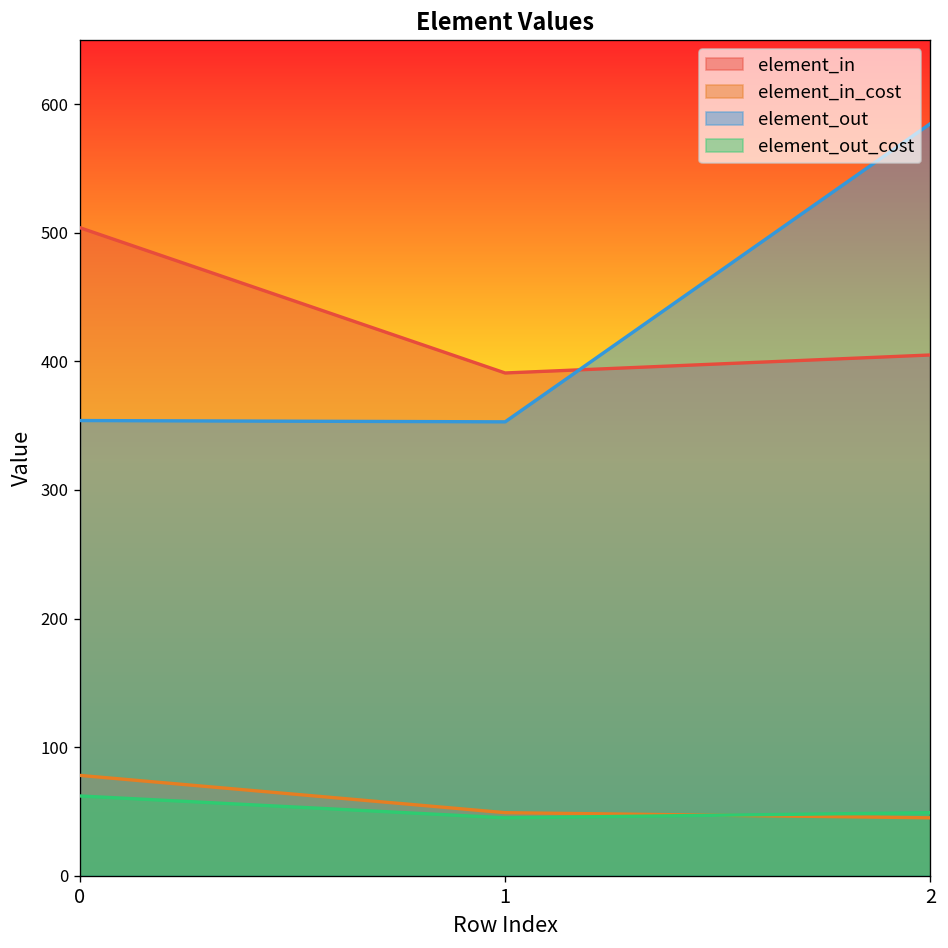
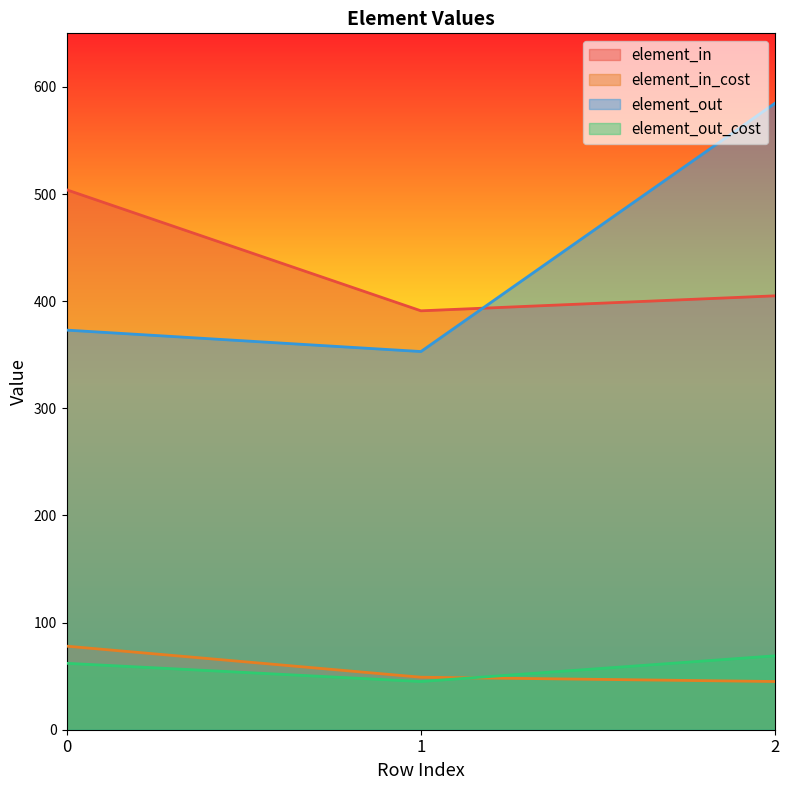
  {
    "element_out": {
-     "0": 354,
+     "0": 373,
      "1": 353,
      "2": 585
    },
    "element_out_cost": {
      "0": 62,
      "1": 45,
-     "2": 49
+     "2": 69
    }
  }
